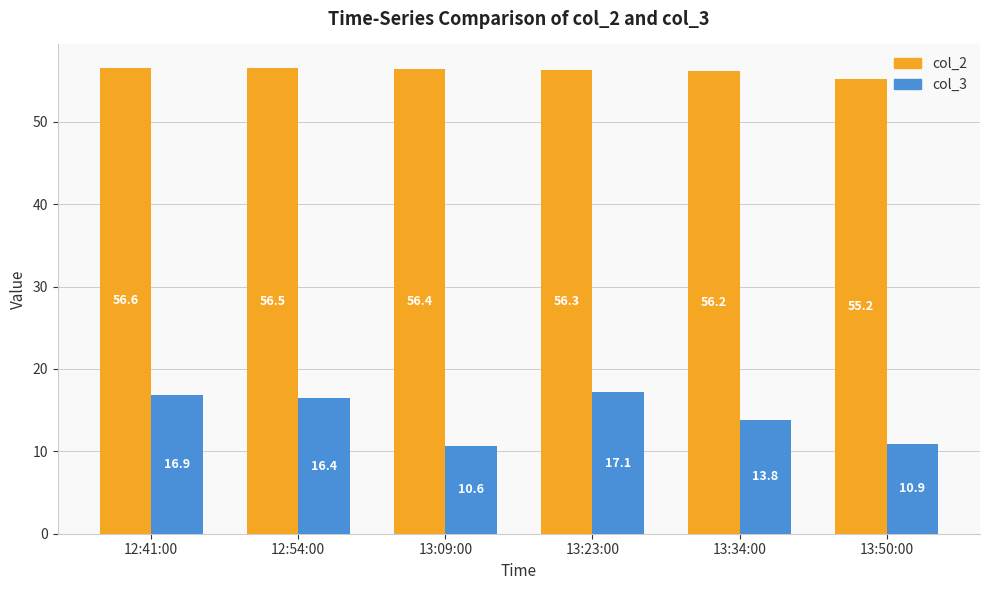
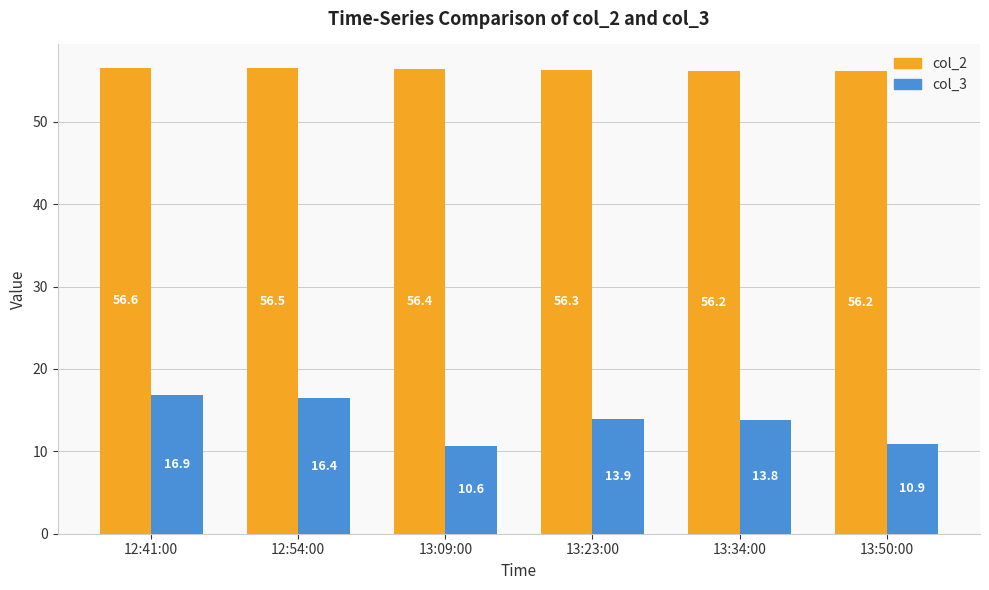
  {
    "col_2": {
      "12:41:00": 56.6,
      "12:54:00": 56.5,
      "13:09:00": 56.4,
      "13:23:00": 56.3,
      "13:34:00": 56.2,
-     "13:50:00": 55.2
+     "13:50:00": 56.2
    },
    "col_3": {
      "12:41:00": 16.9,
      "12:54:00": 16.4,
      "13:09:00": 10.6,
-     "13:23:00": 17.1,
+     "13:23:00": 13.9,
      "13:34:00": 13.8,
      "13:50:00": 10.9
    }
  }
